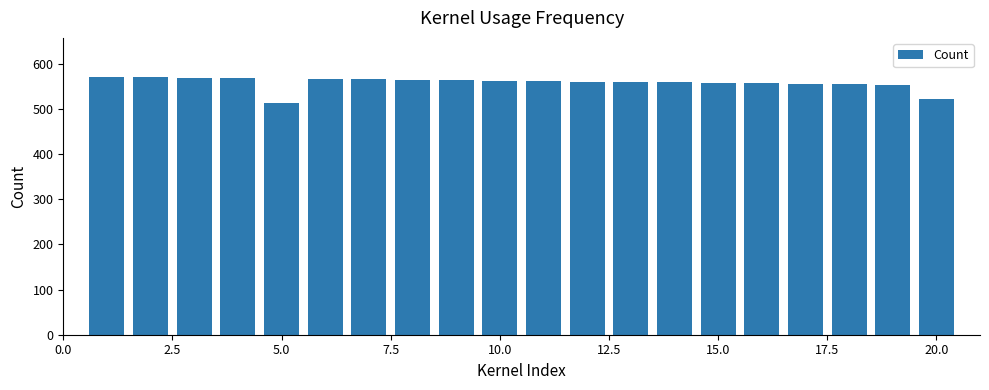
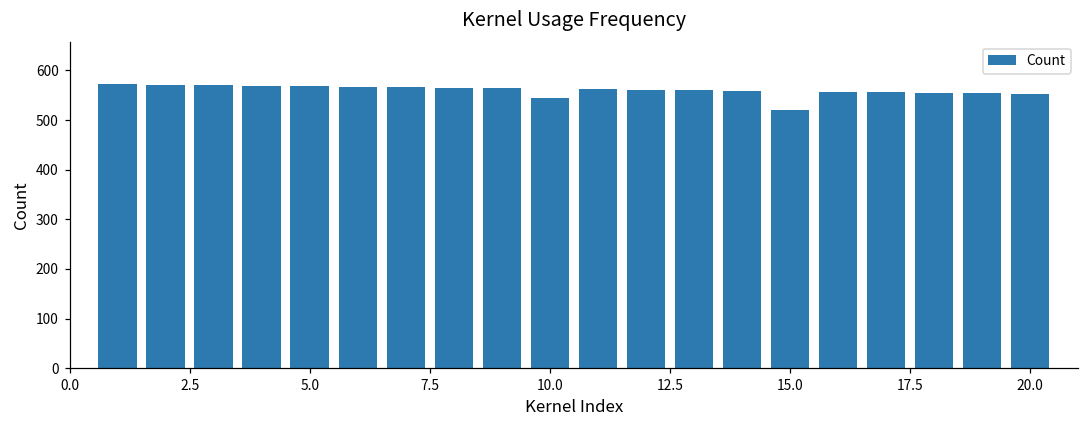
  {
-   "5.0": 510,
-   "10.0": 560,
-   "15.0": 560,
-   "20.0": 520
+   "5.0": 570,
+   "10.0": 540,
+   "15.0": 520,
+   "20.0": 550
  }
